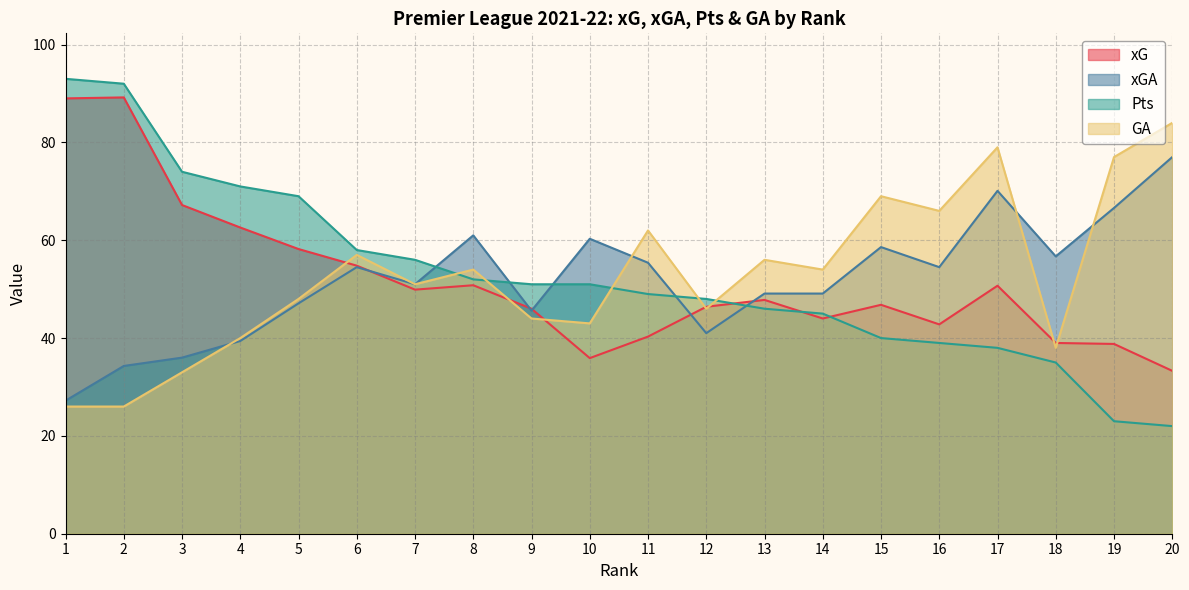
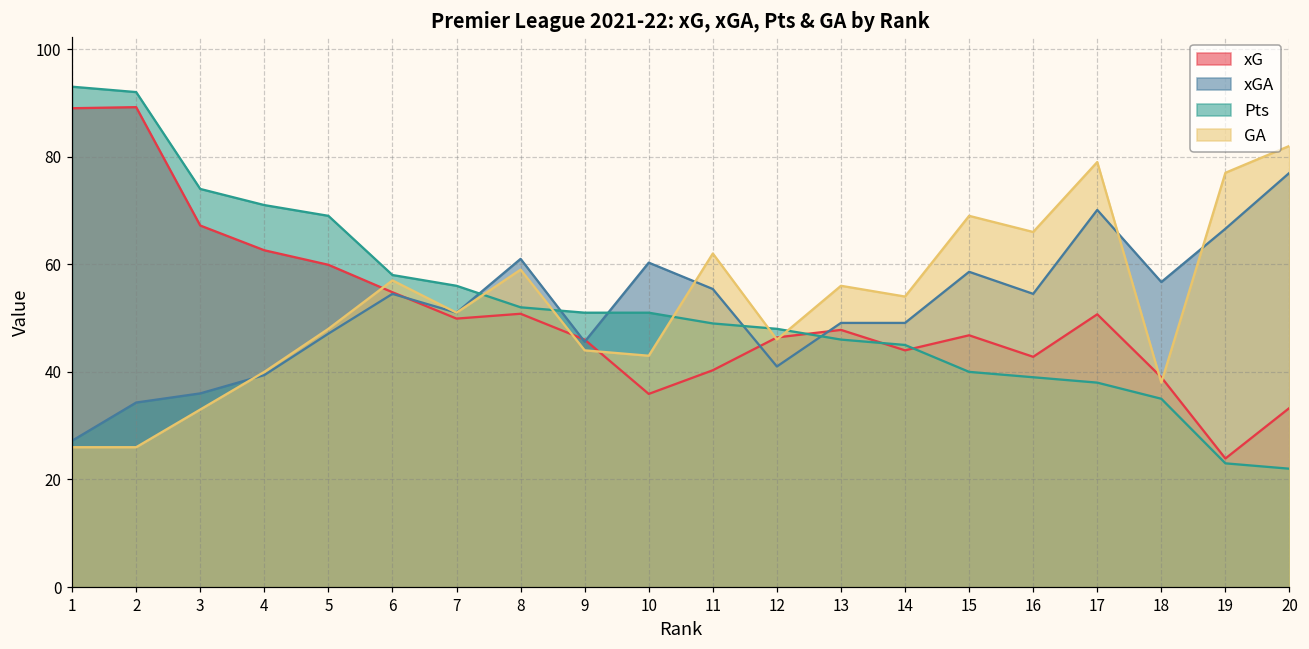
  {
    "xG": {
      "1": 89,
      "2": 89,
      "3": 67,
      "4": 63,
-     "5": 58,
+     "5": 60,
      "7": 50,
      "8": 51,
      "10": 36,
      "11": 40,
      "13": 48,
      "14": 44,
      "15": 47,
      "16": 43,
      "17": 51,
      "18": 39,
-     "19": 39,
+     "19": 24,
      "20": 33
    },
    "GA": {
      "1": 26,
      "2": 26,
      "3": 33,
      "4": 40,
      "5": 48,
      "6": 57,
-     "8": 54,
+     "8": 59,
      "9": 44,
      "10": 43,
      "11": 62,
      "13": 56,
      "14": 54,
      "15": 69,
      "16": 66,
      "17": 79,
      "18": 38,
      "19": 77,
-     "20": 84
+     "20": 82
    }
  }
